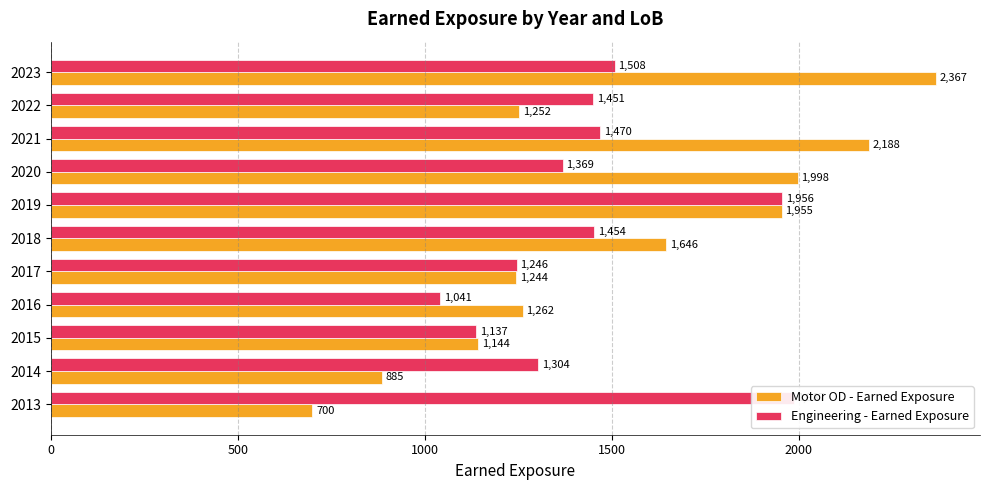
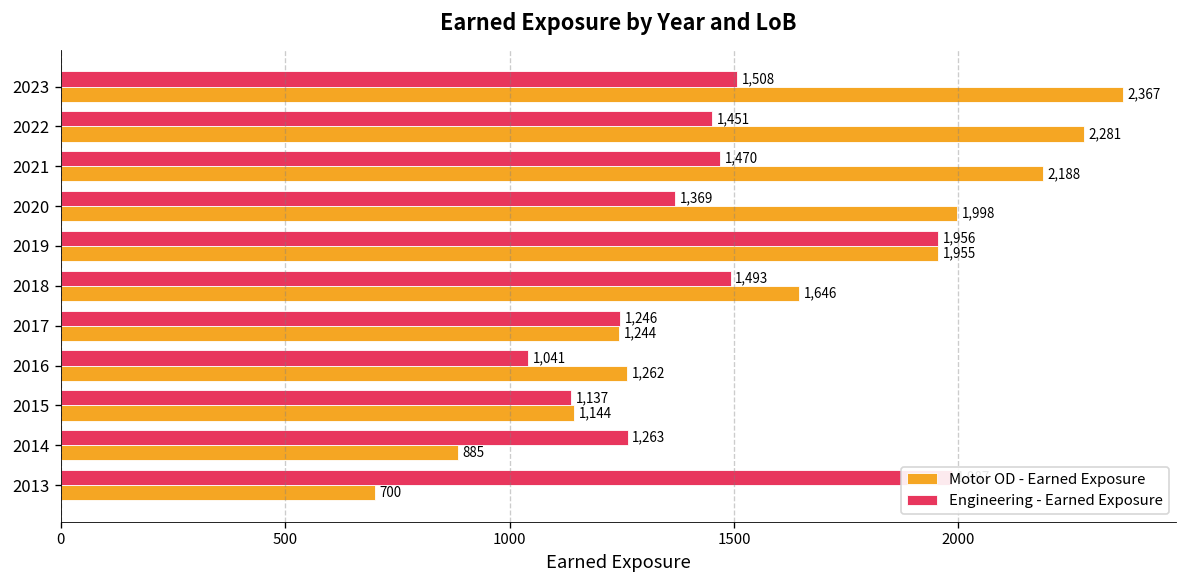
  {
    "Motor OD - Earned Exposure": {
      "2023": "2,367",
-     "2022": "1,252",
+     "2022": "2,281",
      "2021": "2,188",
      "2020": "1,998",
      "2019": "1,955",
      "2018": "1,646",
      "2017": "1,244",
      "2016": "1,262",
      "2015": "1,144",
      "2014": "885",
      "2013": "700"
    },
    "Engineering - Earned Exposure": {
      "2023": "1,508",
      "2022": "1,451",
      "2021": "1,470",
      "2020": "1,369",
      "2019": "1,956",
-     "2018": "1,454",
+     "2018": "1,493",
      "2017": "1,246",
      "2016": "1,041",
      "2015": "1,137",
-     "2014": "1,304"
+     "2014": "1,263"
    }
  }
